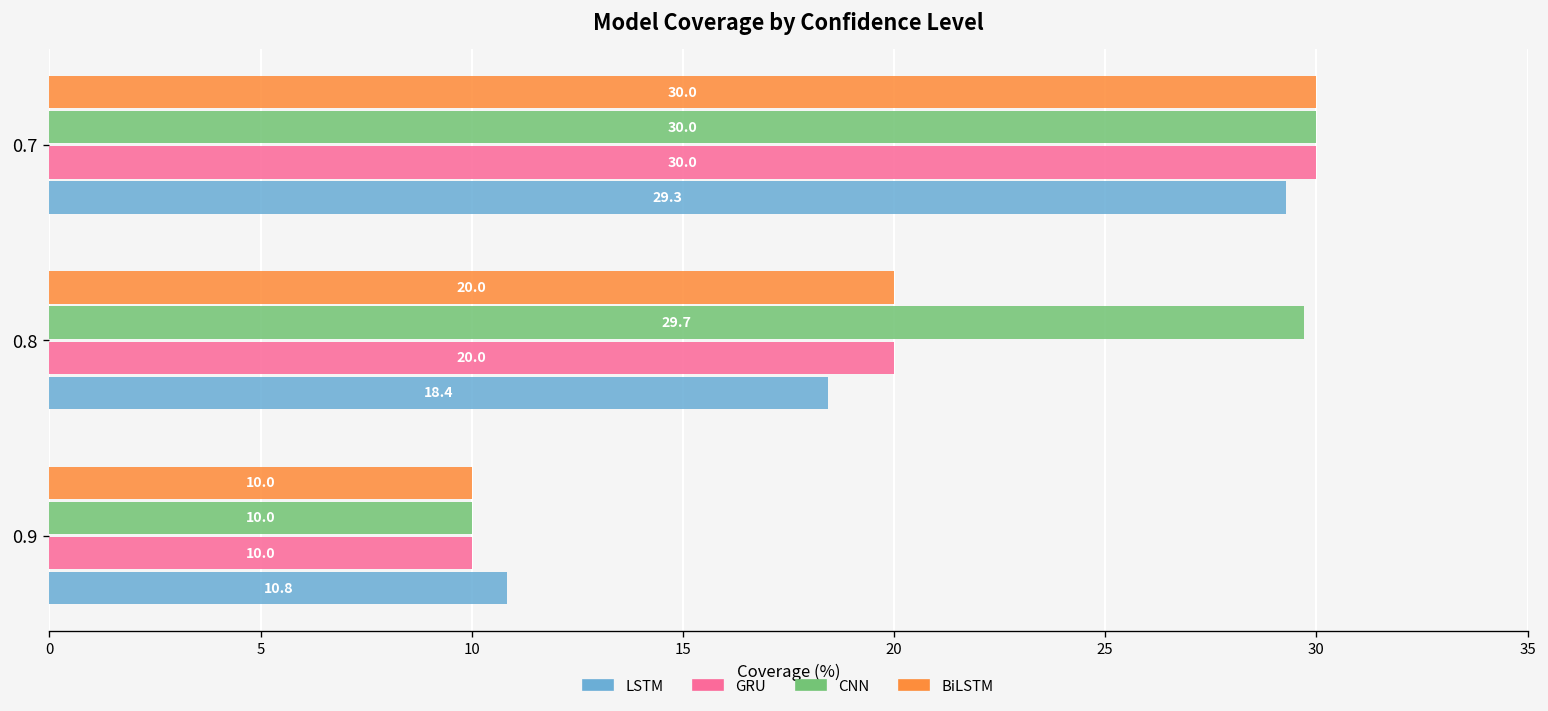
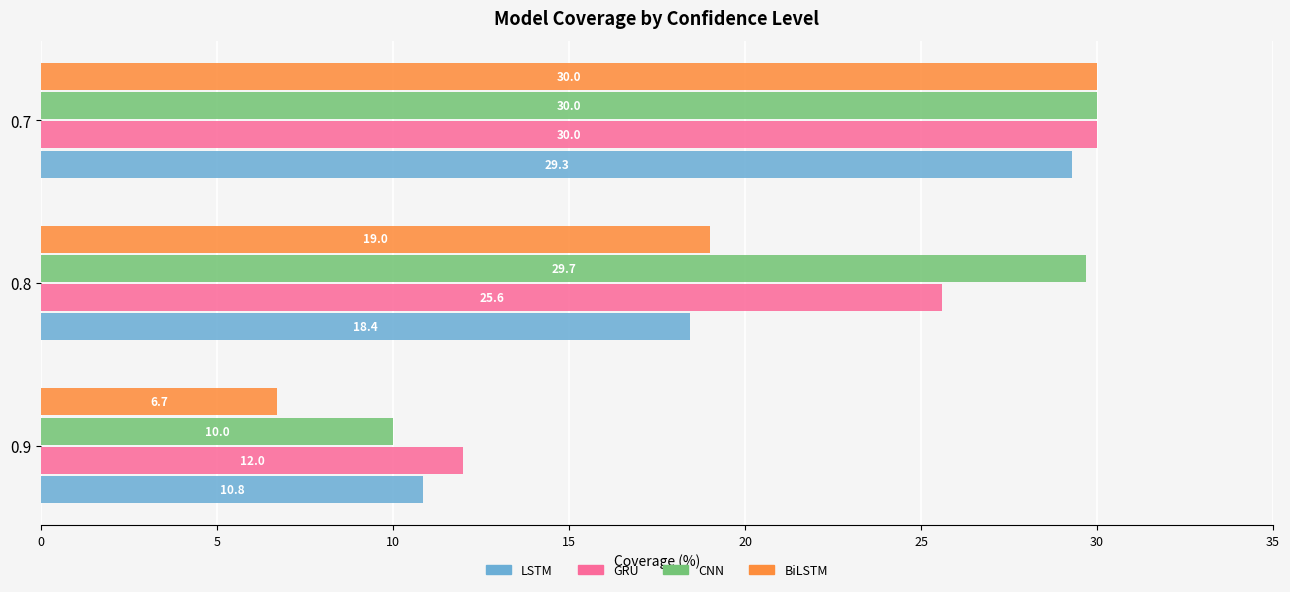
  {
    "LSTM": {
      "0.7": 29.3,
      "0.8": 18.4,
      "0.9": 10.8
    },
    "GRU": {
      "0.7": 30.0,
-     "0.8": 20.0,
-     "0.9": 10.0
+     "0.8": 25.6,
+     "0.9": 12.0
    },
    "CNN": {
      "0.7": 30.0,
      "0.8": 29.7,
      "0.9": 10.0
    },
    "BiLSTM": {
      "0.7": 30.0,
-     "0.8": 20.0,
-     "0.9": 10.0
+     "0.8": 19.0,
+     "0.9": 6.7
    }
  }
